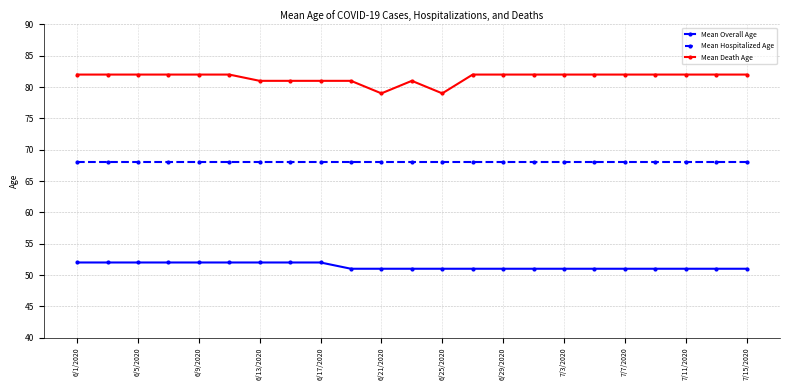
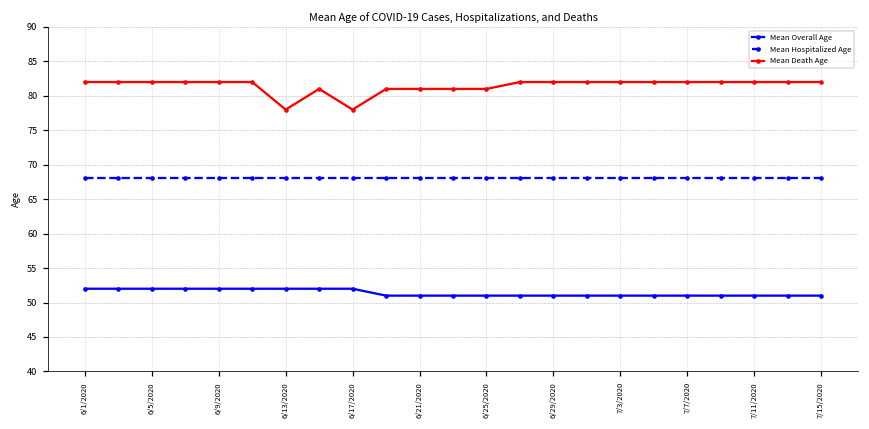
  {
    "Mean Death Age": {
      "6/1/2020": 82,
      "6/5/2020": 82,
      "6/9/2020": 82,
-     "6/13/2020": 81,
-     "6/17/2020": 81,
-     "6/21/2020": 79,
-     "6/25/2020": 79,
+     "6/13/2020": 78,
+     "6/17/2020": 78,
+     "6/21/2020": 81,
+     "6/25/2020": 81,
      "6/29/2020": 82,
      "7/3/2020": 82,
      "7/7/2020": 82,
      "7/11/2020": 82,
      "7/15/2020": 82
    }
  }
